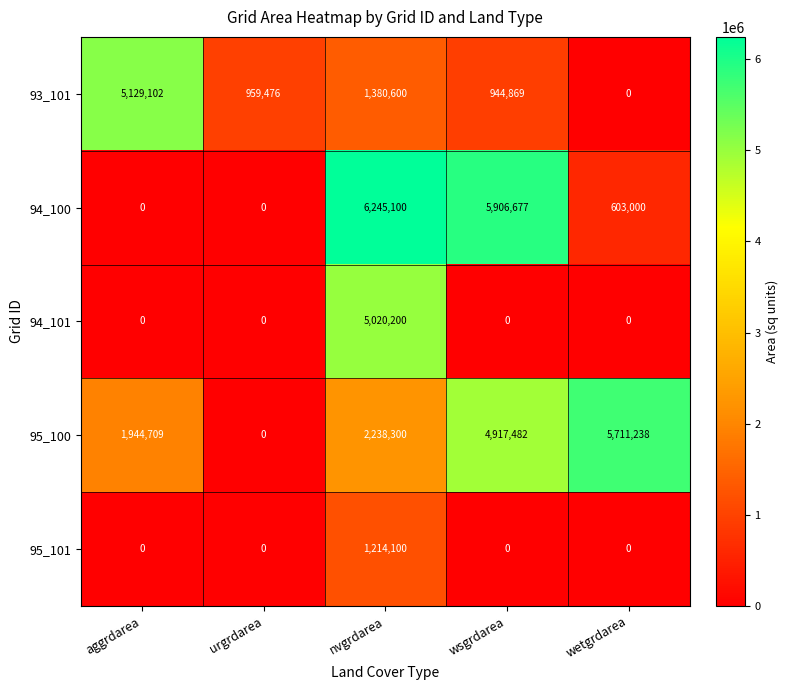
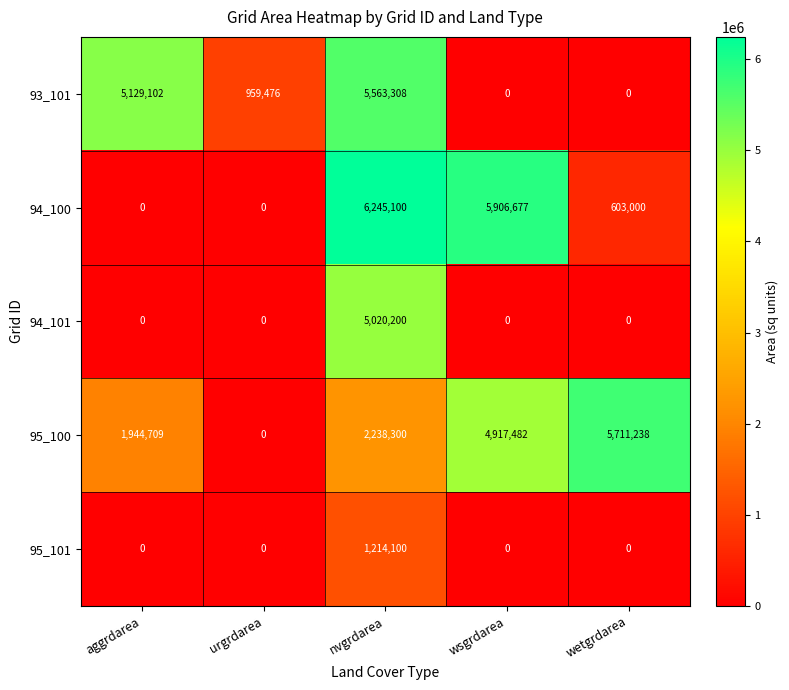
  {
    "93_101": {
      "aggrdarea": "5,129,102",
      "urgrdarea": "959,476",
-     "nvgrdarea": "1,380,600",
-     "wsgrdarea": "944,869",
+     "nvgrdarea": "5,563,308",
+     "wsgrdarea": "0",
      "wetgrdarea": "0"
    },
    "94_100": {
      "aggrdarea": "0",
      "urgrdarea": "0",
      "nvgrdarea": "6,245,100",
      "wsgrdarea": "5,906,677",
      "wetgrdarea": "603,000"
    },
    "94_101": {
      "aggrdarea": "0",
      "urgrdarea": "0",
      "nvgrdarea": "5,020,200",
      "wsgrdarea": "0",
      "wetgrdarea": "0"
    },
    "95_100": {
      "aggrdarea": "1,944,709",
      "urgrdarea": "0",
      "nvgrdarea": "2,238,300",
      "wsgrdarea": "4,917,482",
      "wetgrdarea": "5,711,238"
    },
    "95_101": {
      "aggrdarea": "0",
      "urgrdarea": "0",
      "nvgrdarea": "1,214,100",
      "wsgrdarea": "0",
      "wetgrdarea": "0"
    }
  }
